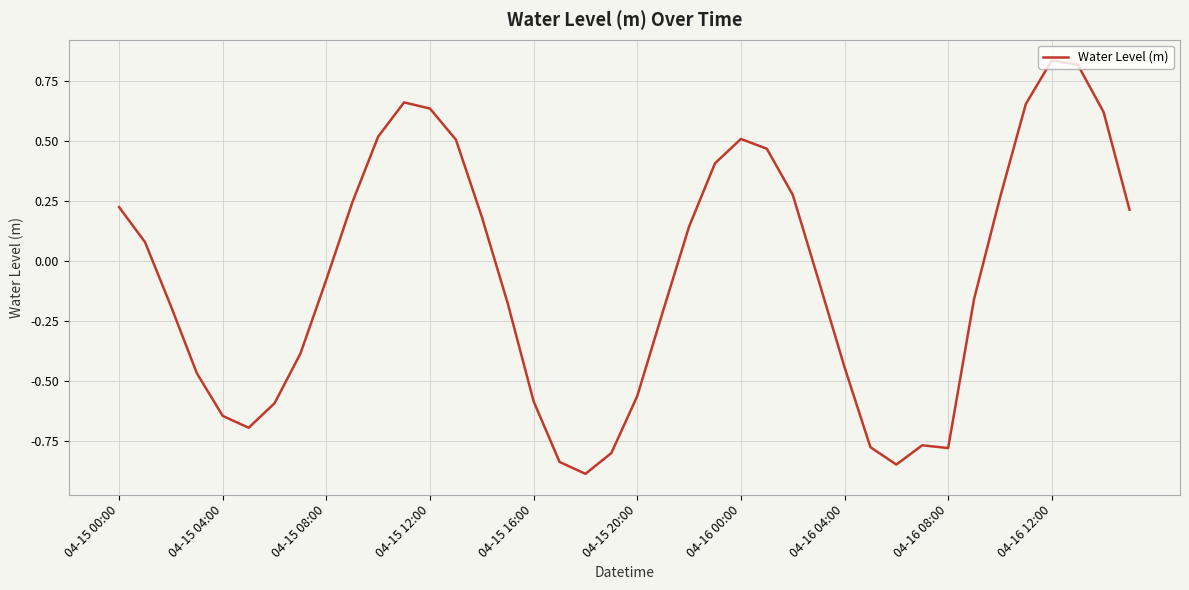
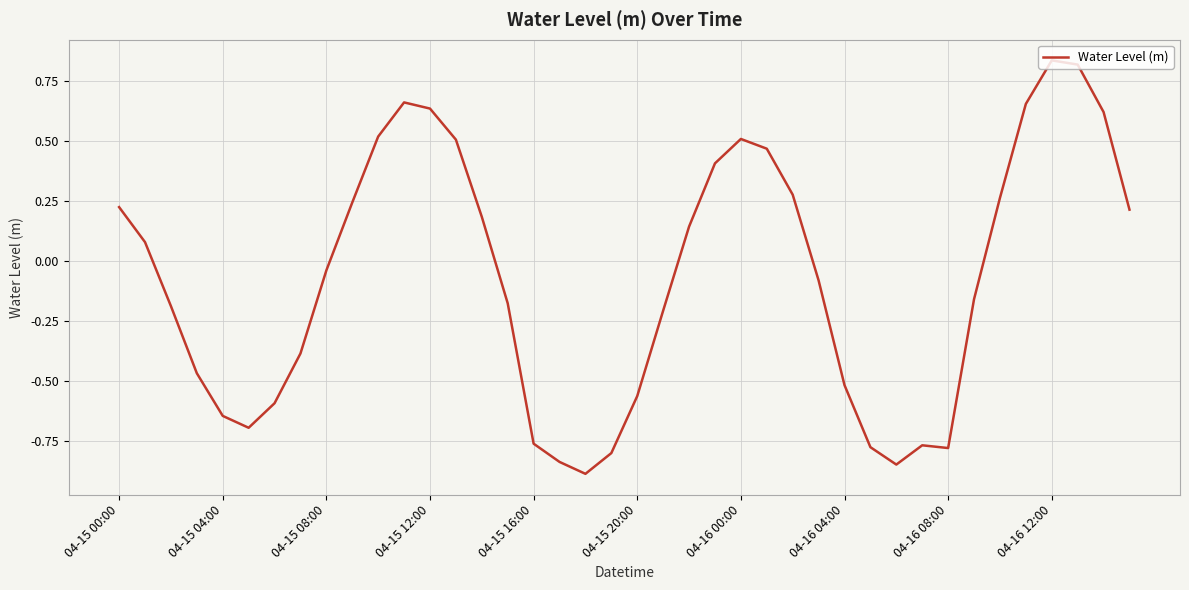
  {
    "04-15 00:00": 0.22,
    "04-15 04:00": -0.65,
-   "04-15 08:00": -0.08,
+   "04-15 08:00": -0.04,
    "04-15 12:00": 0.63,
-   "04-15 16:00": -0.59,
+   "04-15 16:00": -0.76,
    "04-15 20:00": -0.56,
    "04-16 00:00": 0.51,
-   "04-16 04:00": -0.44,
+   "04-16 04:00": -0.52,
    "04-16 08:00": -0.78
  }
